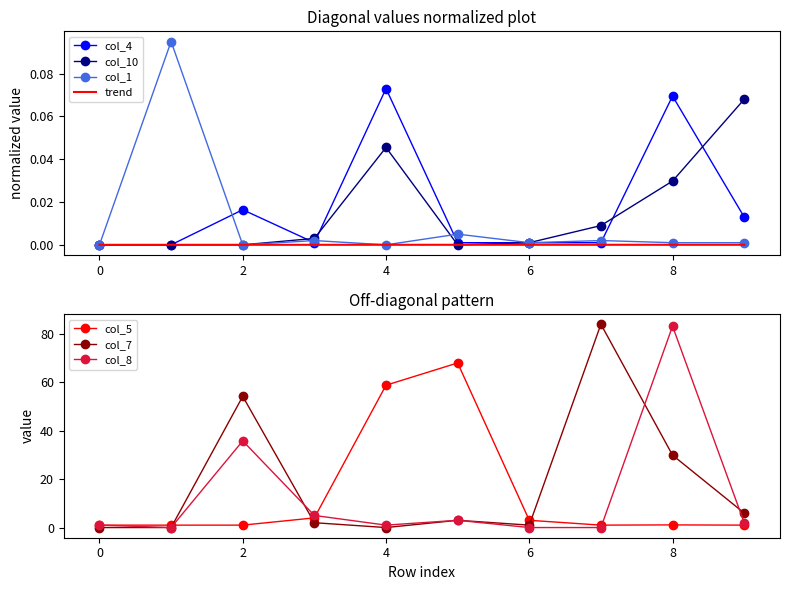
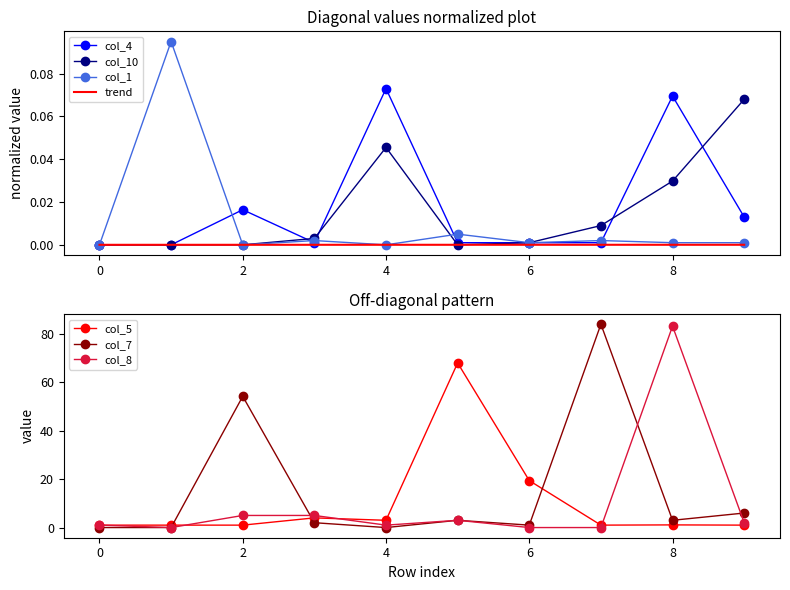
  {
    "Diagonal values normalized plot": {
      "col_4": {
        "2": 0.016,
        "4": 0.073,
        "8": 0.070
      },
      "col_10": {
        "4": 0.046,
        "8": 0.030
      }
    },
    "Off-diagonal pattern": {
      "col_5": {
        "2": 1,
-       "4": 59,
-       "6": 3,
+       "4": 3,
+       "6": 19,
        "8": 1
      },
      "col_7": {
        "2": 54,
-       "8": 30
+       "8": 3
      },
      "col_8": {
-       "2": 36,
+       "2": 5,
        "8": 83
      }
    }
  }
